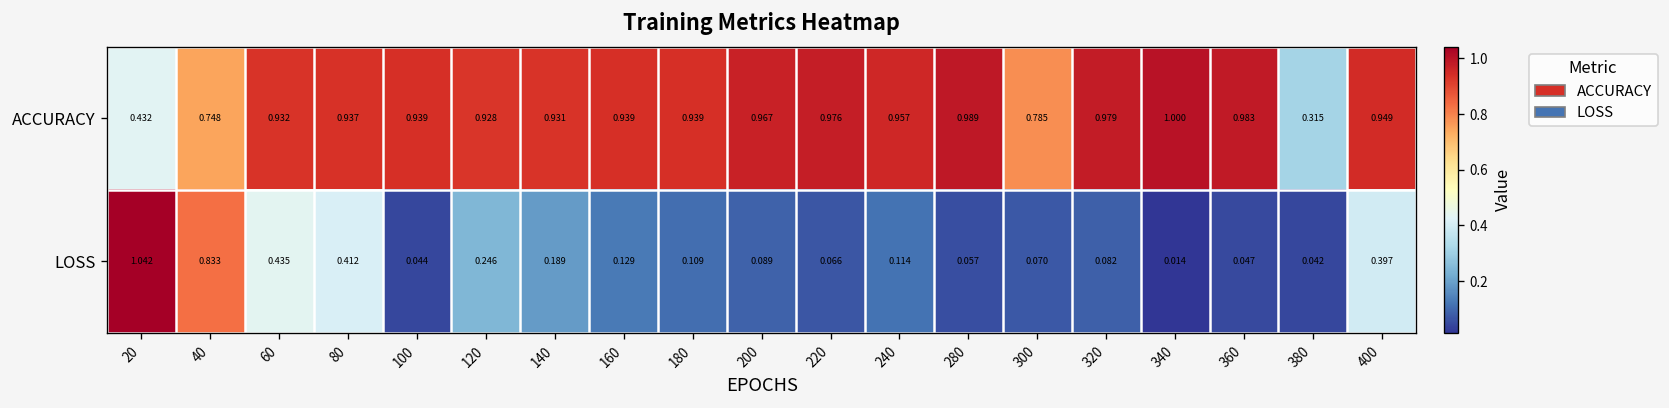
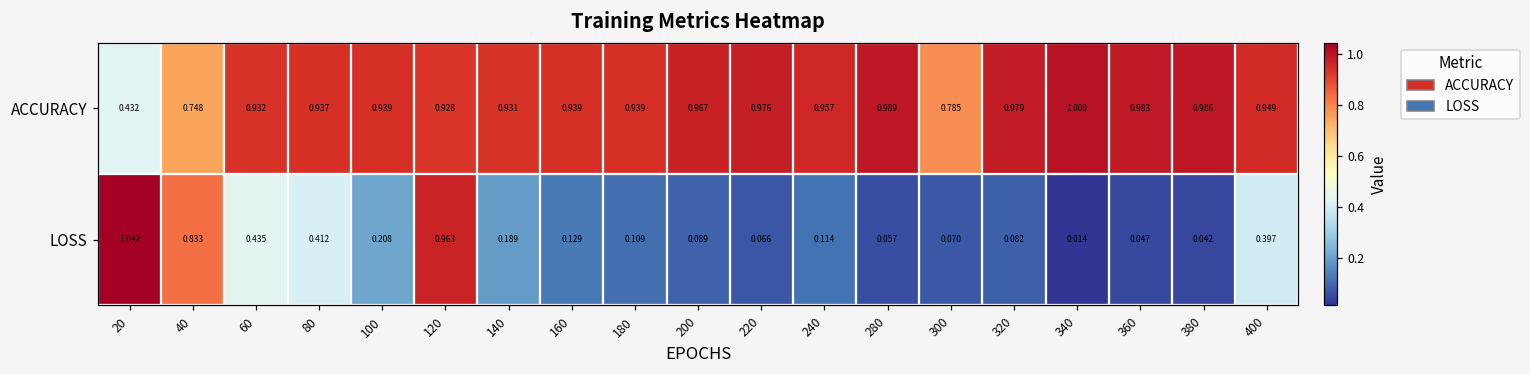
  {
    "ACCURACY": {
      "20": 0.432,
      "40": 0.748,
      "60": 0.932,
      "80": 0.937,
      "100": 0.939,
      "120": 0.928,
      "140": 0.931,
      "160": 0.939,
      "180": 0.939,
      "200": 0.967,
      "220": 0.976,
      "240": 0.957,
      "280": 0.989,
      "300": 0.785,
      "320": 0.979,
      "340": 1.000,
      "360": 0.983,
-     "380": 0.315,
+     "380": 0.986,
      "400": 0.949
    },
    "LOSS": {
      "20": 1.042,
      "40": 0.833,
      "60": 0.435,
      "80": 0.412,
-     "100": 0.044,
-     "120": 0.246,
+     "100": 0.208,
+     "120": 0.963,
      "140": 0.189,
      "160": 0.129,
      "180": 0.109,
      "200": 0.089,
      "220": 0.066,
      "240": 0.114,
      "280": 0.057,
      "300": 0.070,
      "320": 0.082,
      "340": 0.014,
      "360": 0.047,
      "380": 0.042,
      "400": 0.397
    }
  }
